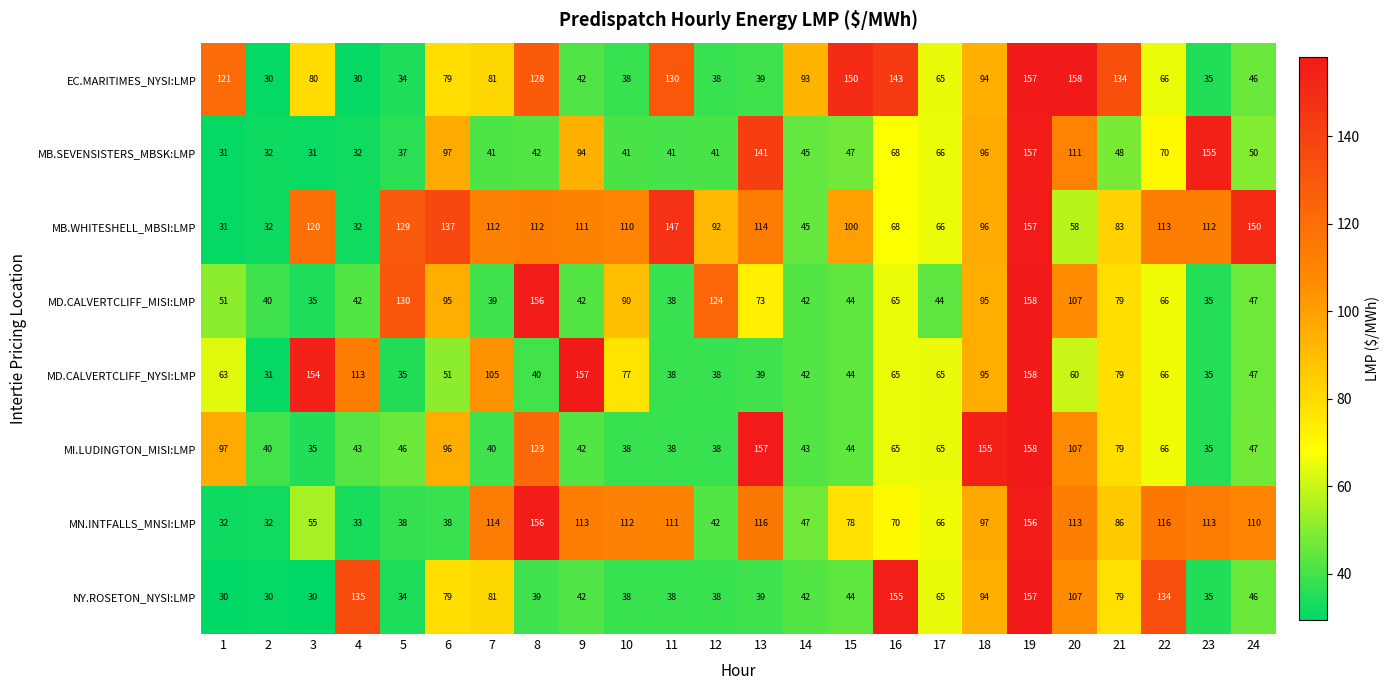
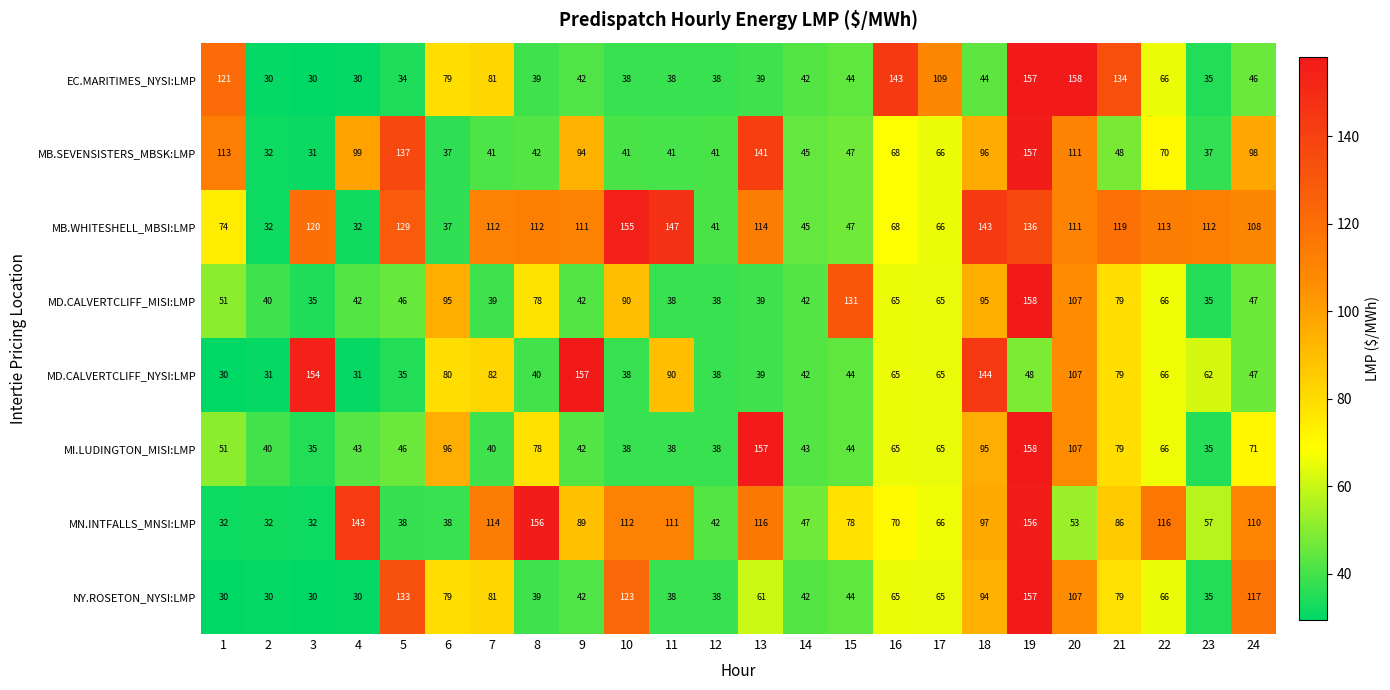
  {
    "EC.MARITIMES_NYSI:LMP": {
      "1": 121,
      "2": 30,
-     "3": 80,
+     "3": 30,
      "4": 30,
      "5": 34,
      "6": 79,
      "7": 81,
-     "8": 128,
+     "8": 39,
      "9": 42,
      "10": 38,
-     "11": 130,
+     "11": 38,
      "12": 38,
      "13": 39,
-     "14": 93,
-     "15": 150,
+     "14": 42,
+     "15": 44,
      "16": 143,
-     "17": 65,
-     "18": 94,
+     "17": 109,
+     "18": 44,
      "19": 157,
      "20": 158,
      "21": 134,
      "22": 66,
      "23": 35,
      "24": 46
    },
    "MB.SEVENSISTERS_MBSK:LMP": {
-     "1": 31,
+     "1": 113,
      "2": 32,
      "3": 31,
-     "4": 32,
-     "5": 37,
-     "6": 97,
+     "4": 99,
+     "5": 137,
+     "6": 37,
      "7": 41,
      "8": 42,
      "9": 94,
      "10": 41,
      "11": 41,
      "12": 41,
      "13": 141,
      "14": 45,
      "15": 47,
      "16": 68,
      "17": 66,
      "18": 96,
      "19": 157,
      "20": 111,
      "21": 48,
      "22": 70,
-     "23": 155,
-     "24": 50
+     "23": 37,
+     "24": 98
    },
    "MB.WHITESHELL_MBSI:LMP": {
-     "1": 31,
+     "1": 74,
      "2": 32,
      "3": 120,
      "4": 32,
      "5": 129,
-     "6": 137,
+     "6": 37,
      "7": 112,
      "8": 112,
      "9": 111,
-     "10": 110,
+     "10": 155,
      "11": 147,
-     "12": 92,
+     "12": 41,
      "13": 114,
      "14": 45,
-     "15": 100,
+     "15": 47,
      "16": 68,
      "17": 66,
-     "18": 96,
-     "19": 157,
-     "20": 58,
-     "21": 83,
+     "18": 143,
+     "19": 136,
+     "20": 111,
+     "21": 119,
      "22": 113,
      "23": 112,
-     "24": 150
+     "24": 108
    },
    "MD.CALVERTCLIFF_MISI:LMP": {
      "1": 51,
      "2": 40,
      "3": 35,
      "4": 42,
-     "5": 130,
+     "5": 46,
      "6": 95,
      "7": 39,
-     "8": 156,
+     "8": 78,
      "9": 42,
      "10": 90,
      "11": 38,
-     "12": 124,
-     "13": 73,
+     "12": 38,
+     "13": 39,
      "14": 42,
-     "15": 44,
+     "15": 131,
      "16": 65,
-     "17": 44,
+     "17": 65,
      "18": 95,
      "19": 158,
      "20": 107,
      "21": 79,
      "22": 66,
      "23": 35,
      "24": 47
    },
    "MD.CALVERTCLIFF_NYSI:LMP": {
-     "1": 63,
+     "1": 30,
      "2": 31,
      "3": 154,
-     "4": 113,
+     "4": 31,
      "5": 35,
-     "6": 51,
-     "7": 105,
+     "6": 80,
+     "7": 82,
      "8": 40,
      "9": 157,
-     "10": 77,
-     "11": 38,
+     "10": 38,
+     "11": 90,
      "12": 38,
      "13": 39,
      "14": 42,
      "15": 44,
      "16": 65,
      "17": 65,
-     "18": 95,
-     "19": 158,
-     "20": 60,
+     "18": 144,
+     "19": 48,
+     "20": 107,
      "21": 79,
      "22": 66,
-     "23": 35,
+     "23": 62,
      "24": 47
    },
    "MI.LUDINGTON_MISI:LMP": {
-     "1": 97,
+     "1": 51,
      "2": 40,
      "3": 35,
      "4": 43,
      "5": 46,
      "6": 96,
      "7": 40,
-     "8": 123,
+     "8": 78,
      "9": 42,
      "10": 38,
      "11": 38,
      "12": 38,
      "13": 157,
      "14": 43,
      "15": 44,
      "16": 65,
      "17": 65,
-     "18": 155,
+     "18": 95,
      "19": 158,
      "20": 107,
      "21": 79,
      "22": 66,
      "23": 35,
-     "24": 47
+     "24": 71
    },
    "MN.INTFALLS_MNSI:LMP": {
      "1": 32,
      "2": 32,
-     "3": 55,
-     "4": 33,
+     "3": 32,
+     "4": 143,
      "5": 38,
      "6": 38,
      "7": 114,
      "8": 156,
-     "9": 113,
+     "9": 89,
      "10": 112,
      "11": 111,
      "12": 42,
      "13": 116,
      "14": 47,
      "15": 78,
      "16": 70,
      "17": 66,
      "18": 97,
      "19": 156,
-     "20": 113,
+     "20": 53,
      "21": 86,
      "22": 116,
-     "23": 113,
+     "23": 57,
      "24": 110
    },
    "NY.ROSETON_NYSI:LMP": {
      "1": 30,
      "2": 30,
      "3": 30,
-     "4": 135,
-     "5": 34,
+     "4": 30,
+     "5": 133,
      "6": 79,
      "7": 81,
      "8": 39,
      "9": 42,
-     "10": 38,
+     "10": 123,
      "11": 38,
      "12": 38,
-     "13": 39,
+     "13": 61,
      "14": 42,
      "15": 44,
-     "16": 155,
+     "16": 65,
      "17": 65,
      "18": 94,
      "19": 157,
      "20": 107,
      "21": 79,
-     "22": 134,
+     "22": 66,
      "23": 35,
-     "24": 46
+     "24": 117
    }
  }
